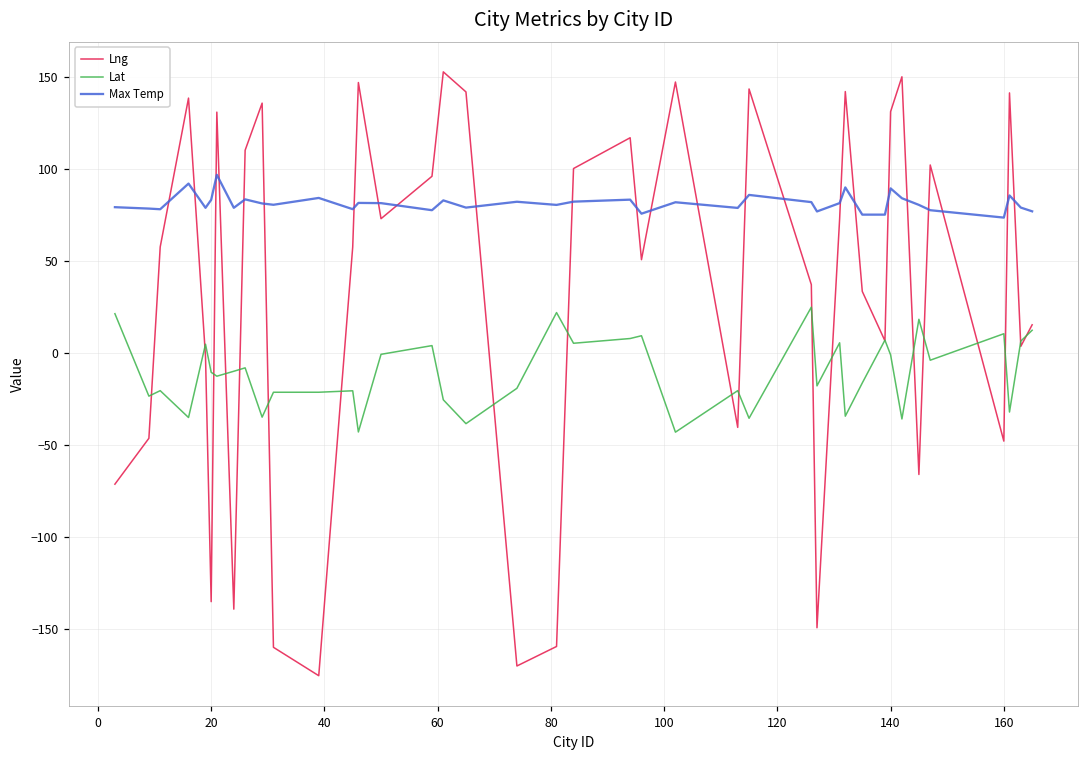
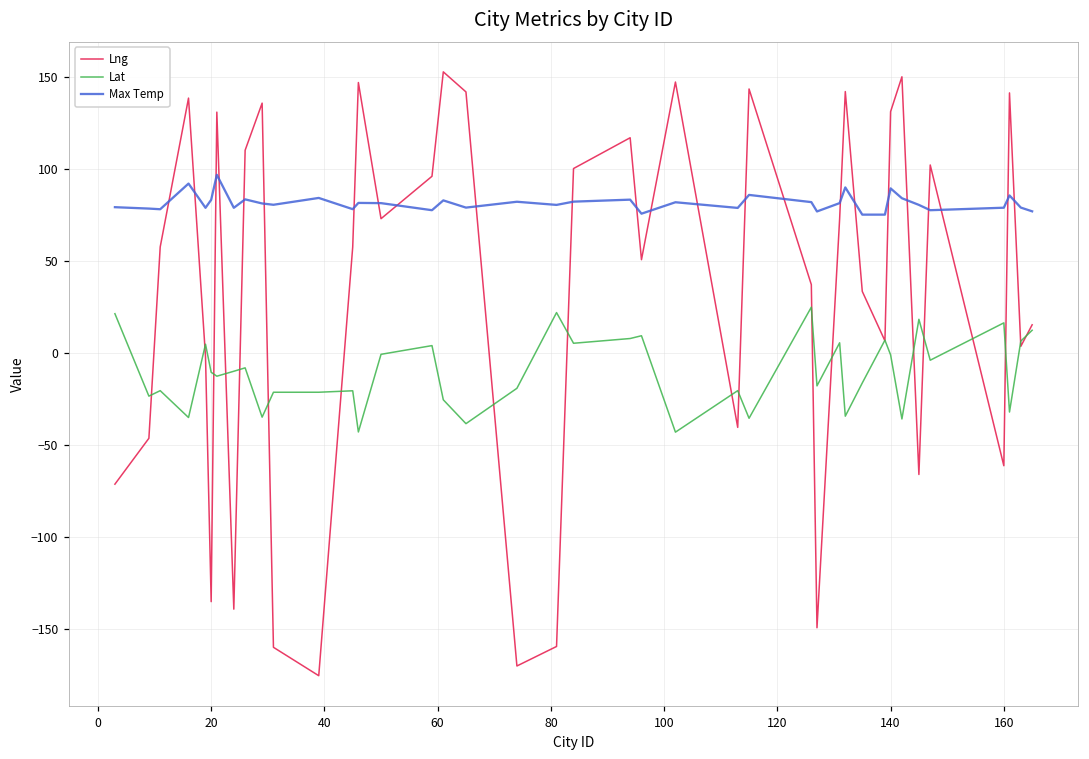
  {
    "Lng": {
      "20": -135,
      "140": 131,
-     "160": -48
+     "160": -61
    },
    "Lat": {
      "20": -10,
      "140": -1,
-     "160": 11
+     "160": 16
    },
    "Max Temp": {
      "20": 83,
      "140": 90,
-     "160": 74
+     "160": 79
    }
  }
